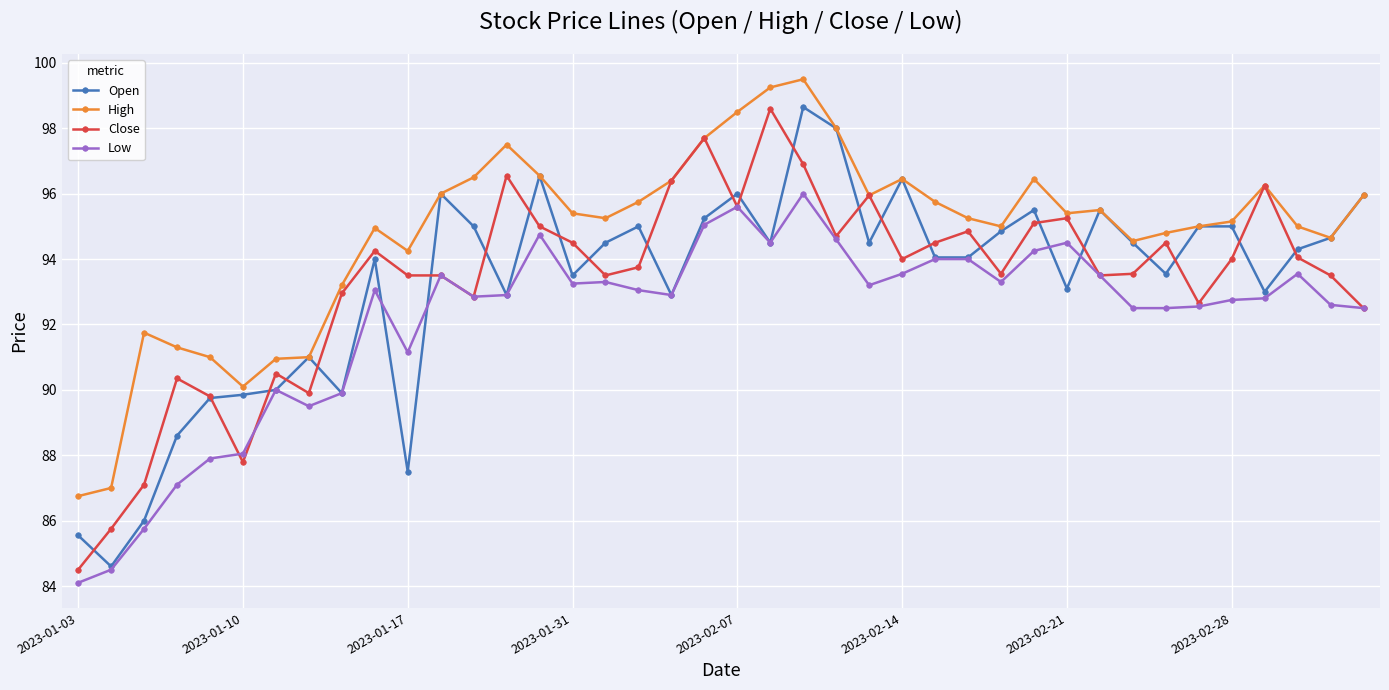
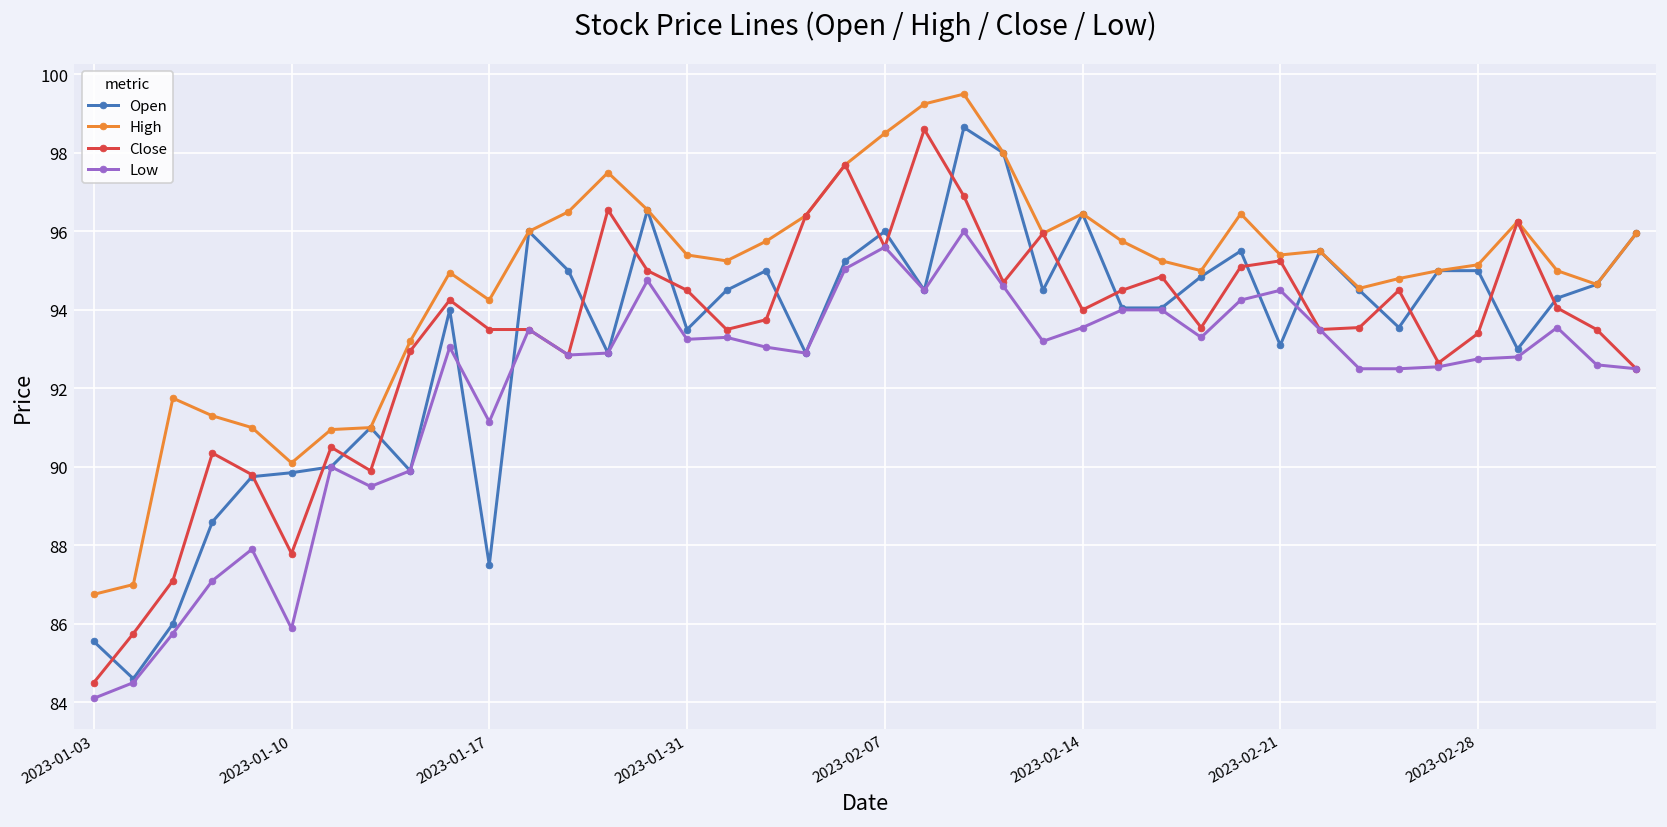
  {
    "Open": {
      "2023-01-03": 85.6,
      "2023-01-10": 89.9,
      "2023-01-17": 87.5,
      "2023-01-31": 93.5,
      "2023-02-07": 96.0,
      "2023-02-21": 93.1,
      "2023-02-28": 95.0
    },
    "High": {
      "2023-01-03": 86.8,
      "2023-01-10": 90.1,
      "2023-01-17": 94.3,
      "2023-01-31": 95.4,
      "2023-02-07": 98.5,
      "2023-02-21": 95.4,
      "2023-02-28": 95.2
    },
    "Close": {
      "2023-01-03": 84.5,
      "2023-01-10": 87.8,
      "2023-01-17": 93.5,
      "2023-01-31": 94.5,
      "2023-02-14": 94.0,
      "2023-02-21": 95.3,
-     "2023-02-28": 94.0
+     "2023-02-28": 93.4
    },
    "Low": {
      "2023-01-03": 84.1,
-     "2023-01-10": 88.1,
+     "2023-01-10": 85.9,
      "2023-01-17": 91.2,
      "2023-01-31": 93.3,
      "2023-02-14": 93.6,
      "2023-02-21": 94.5,
      "2023-02-28": 92.8
    }
  }
